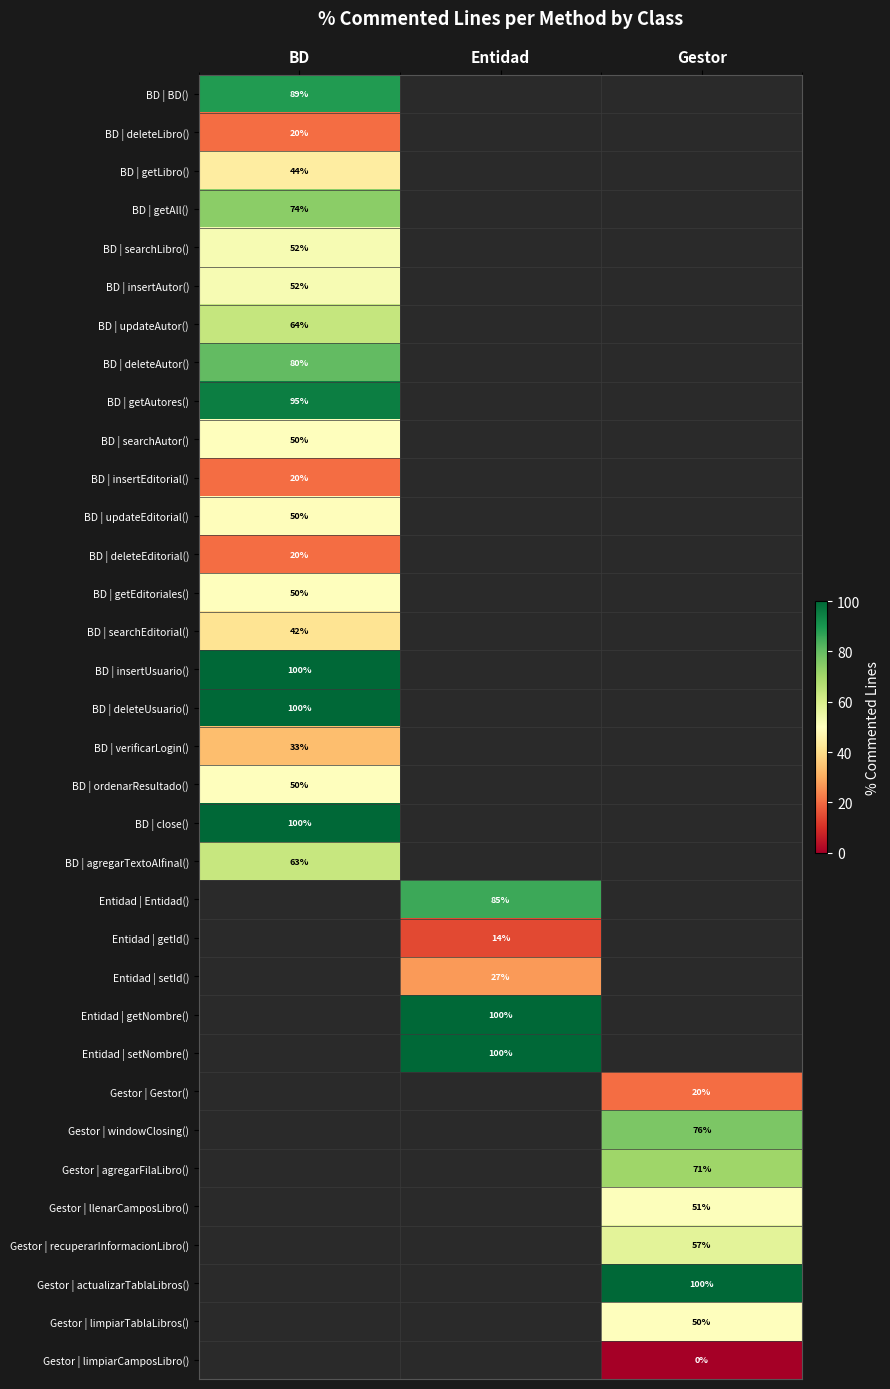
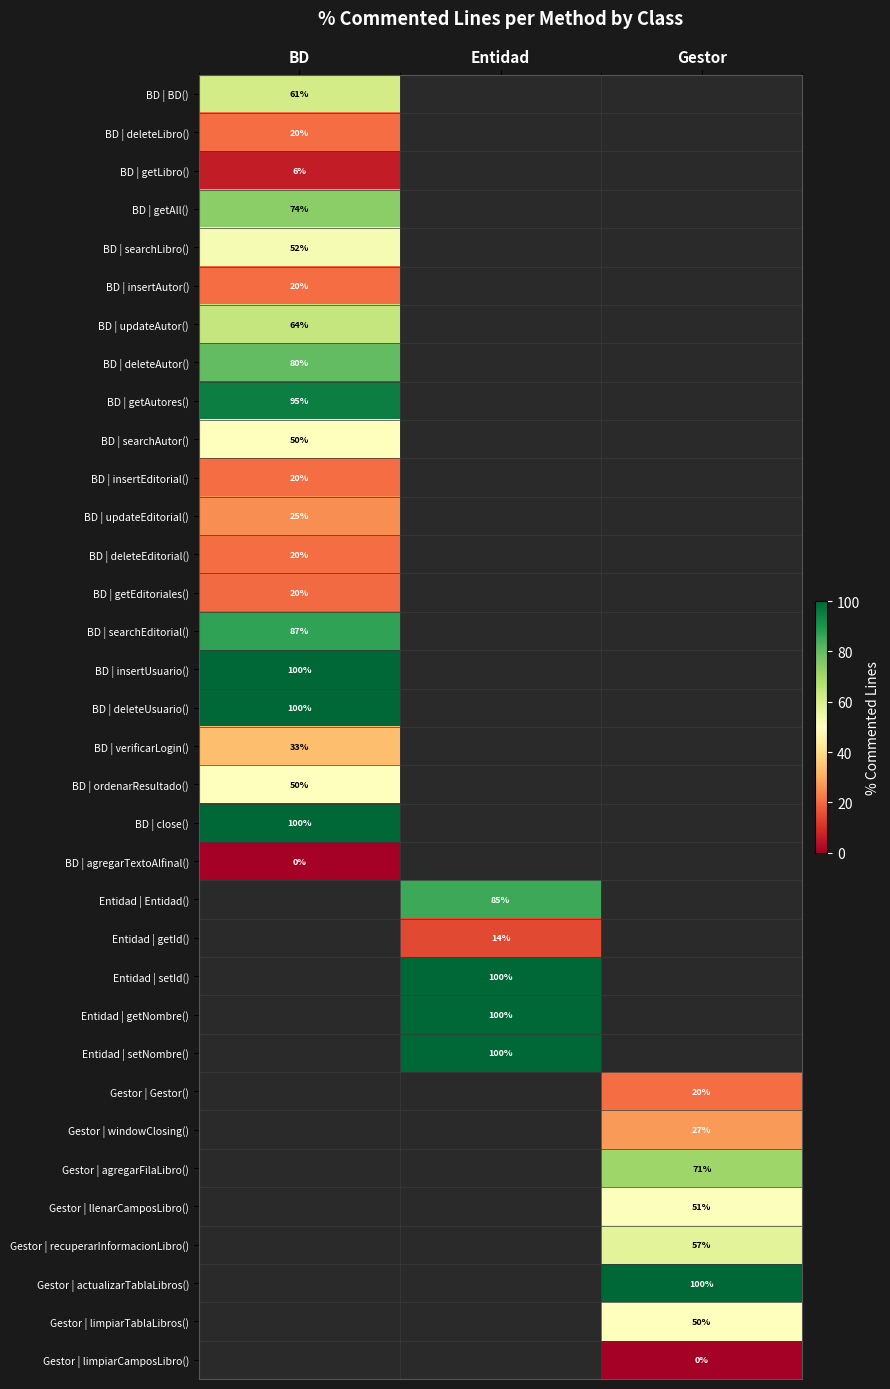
  {
    "BD | BD()": {
-     "BD": "89%"
+     "BD": "61%"
    },
    "BD | deleteLibro()": {
      "BD": "20%"
    },
    "BD | getLibro()": {
-     "BD": "44%"
+     "BD": "6%"
    },
    "BD | getAll()": {
      "BD": "74%"
    },
    "BD | searchLibro()": {
      "BD": "52%"
    },
    "BD | insertAutor()": {
-     "BD": "52%"
+     "BD": "20%"
    },
    "BD | updateAutor()": {
      "BD": "64%"
    },
    "BD | deleteAutor()": {
      "BD": "80%"
    },
    "BD | getAutores()": {
      "BD": "95%"
    },
    "BD | searchAutor()": {
      "BD": "50%"
    },
    "BD | insertEditorial()": {
      "BD": "20%"
    },
    "BD | updateEditorial()": {
-     "BD": "50%"
+     "BD": "25%"
    },
    "BD | deleteEditorial()": {
      "BD": "20%"
    },
    "BD | getEditoriales()": {
-     "BD": "50%"
+     "BD": "20%"
    },
    "BD | searchEditorial()": {
-     "BD": "42%"
+     "BD": "87%"
    },
    "BD | insertUsuario()": {
      "BD": "100%"
    },
    "BD | deleteUsuario()": {
      "BD": "100%"
    },
    "BD | verificarLogin()": {
      "BD": "33%"
    },
    "BD | ordenarResultado()": {
      "BD": "50%"
    },
    "BD | close()": {
      "BD": "100%"
    },
    "BD | agregarTextoAlfinal()": {
-     "BD": "63%"
+     "BD": "0%"
    },
    "Entidad | Entidad()": {
      "Entidad": "85%"
    },
    "Entidad | getId()": {
      "Entidad": "14%"
    },
    "Entidad | setId()": {
-     "Entidad": "27%"
+     "Entidad": "100%"
    },
    "Entidad | getNombre()": {
      "Entidad": "100%"
    },
    "Entidad | setNombre()": {
      "Entidad": "100%"
    },
    "Gestor | Gestor()": {
      "Gestor": "20%"
    },
    "Gestor | windowClosing()": {
-     "Gestor": "76%"
+     "Gestor": "27%"
    },
    "Gestor | agregarFilaLibro()": {
      "Gestor": "71%"
    },
    "Gestor | llenarCamposLibro()": {
      "Gestor": "51%"
    },
    "Gestor | recuperarInformacionLibro()": {
      "Gestor": "57%"
    },
    "Gestor | actualizarTablaLibros()": {
      "Gestor": "100%"
    },
    "Gestor | limpiarTablaLibros()": {
      "Gestor": "50%"
    },
    "Gestor | limpiarCamposLibro()": {
      "Gestor": "0%"
    }
  }
